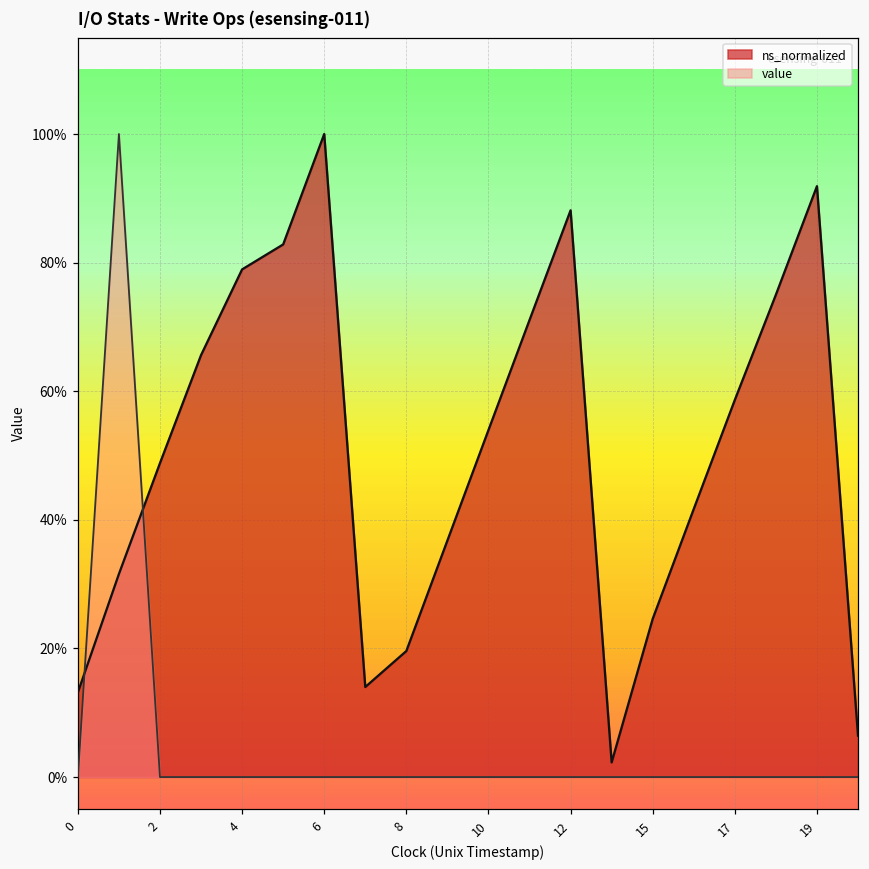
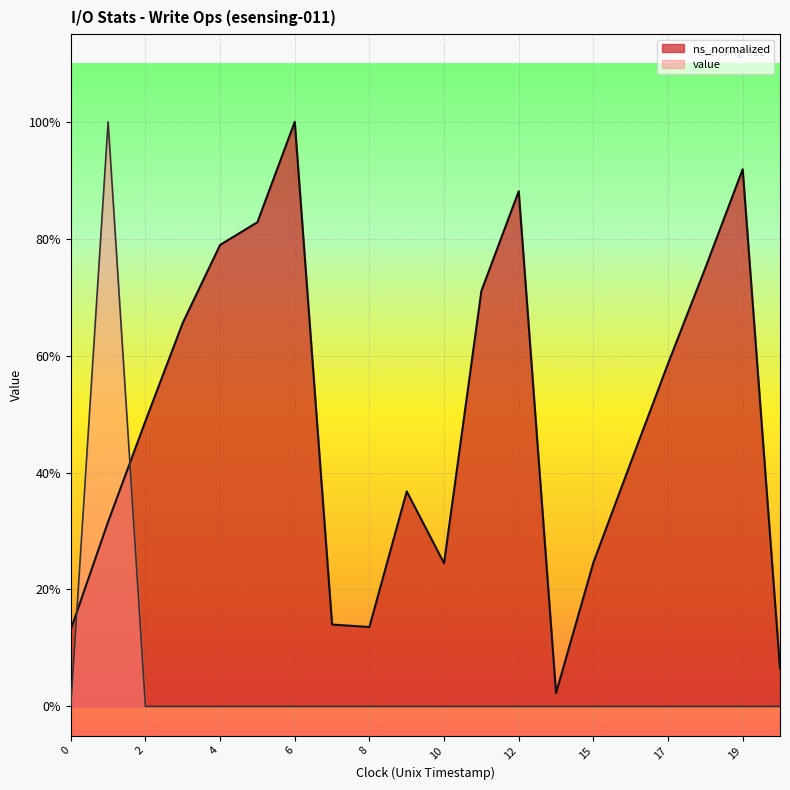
  {
    "ns_normalized": {
      "0": "13%",
      "2": "49%",
      "4": "79%",
      "6": "100%",
-     "8": "20%",
-     "10": "54%",
+     "8": "14%",
+     "10": "24%",
      "12": "88%"
    },
    "value": {
      "0": "0%",
      "2": "0%",
      "4": "0%",
      "6": "0%",
      "8": "0%",
      "10": "0%",
      "12": "0%"
    }
  }
